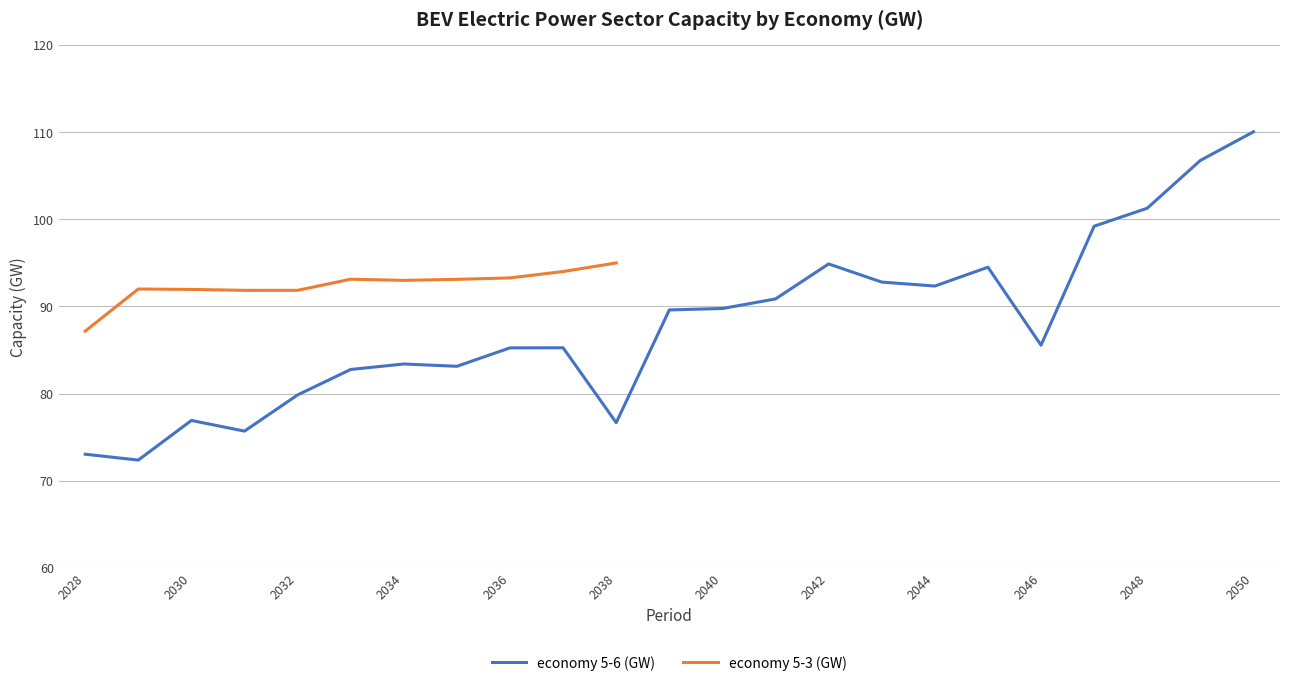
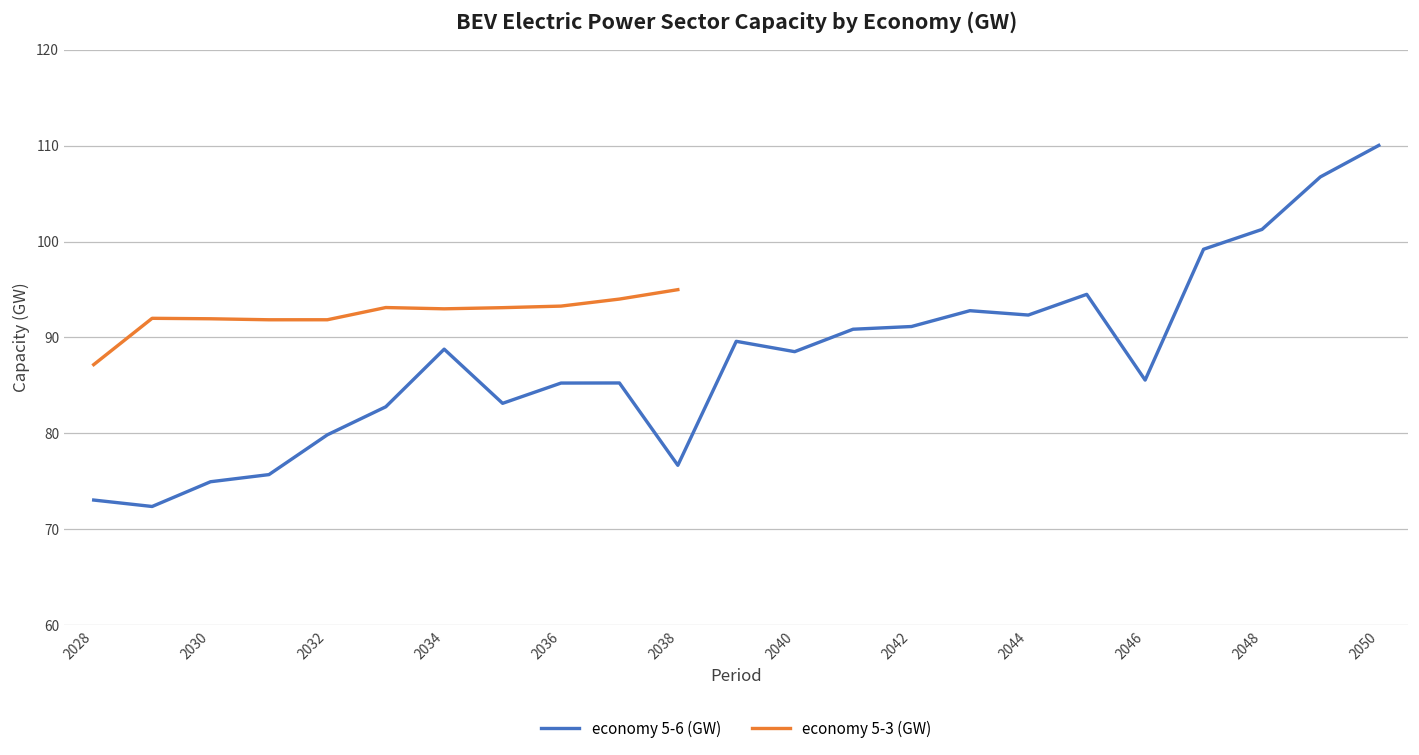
  {
    "economy 5-6 (GW)": {
      "2028": 73,
-     "2030": 77,
+     "2030": 75,
      "2032": 80,
-     "2034": 83,
+     "2034": 89,
      "2036": 85,
      "2038": 77,
-     "2040": 90,
-     "2042": 95,
+     "2040": 89,
+     "2042": 91,
      "2044": 92,
      "2046": 86,
      "2048": 101,
      "2050": 110
    },
    "economy 5-3 (GW)": {
      "2028": 87,
      "2030": 92,
      "2032": 92,
      "2034": 93,
      "2036": 93,
      "2038": 95
    }
  }
